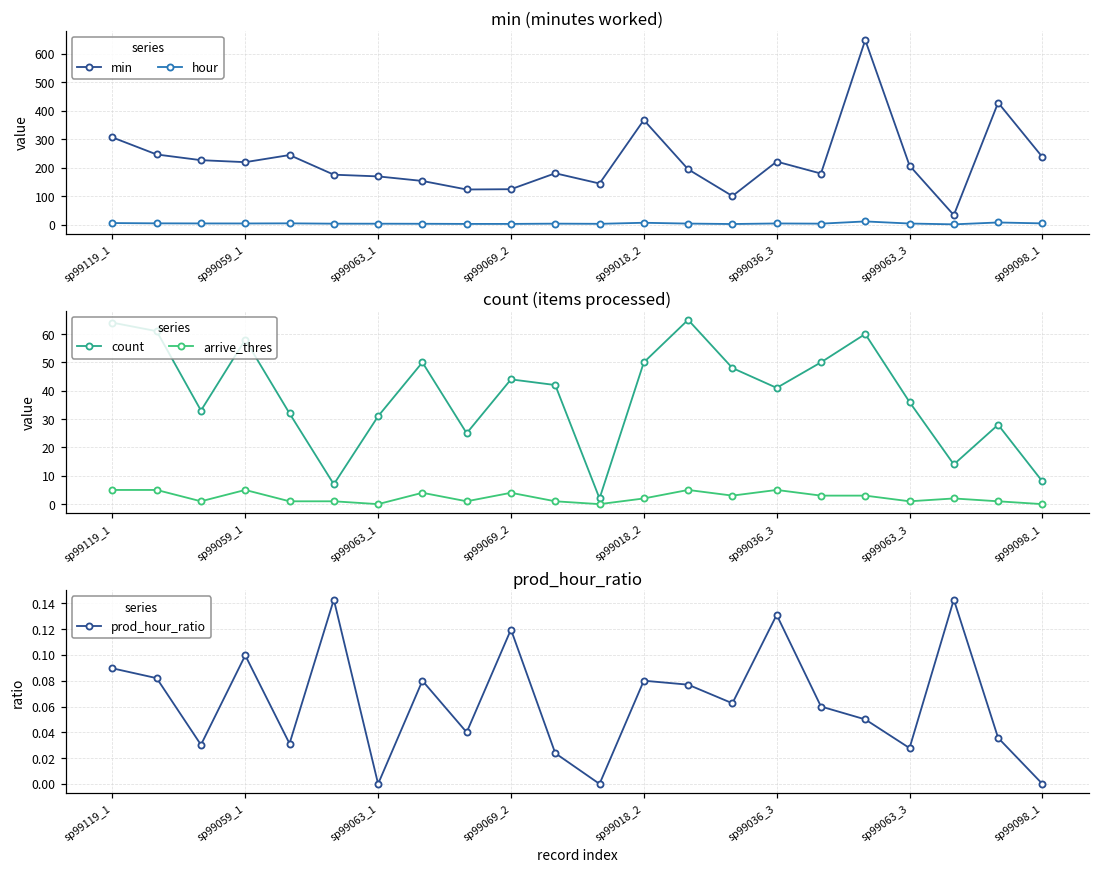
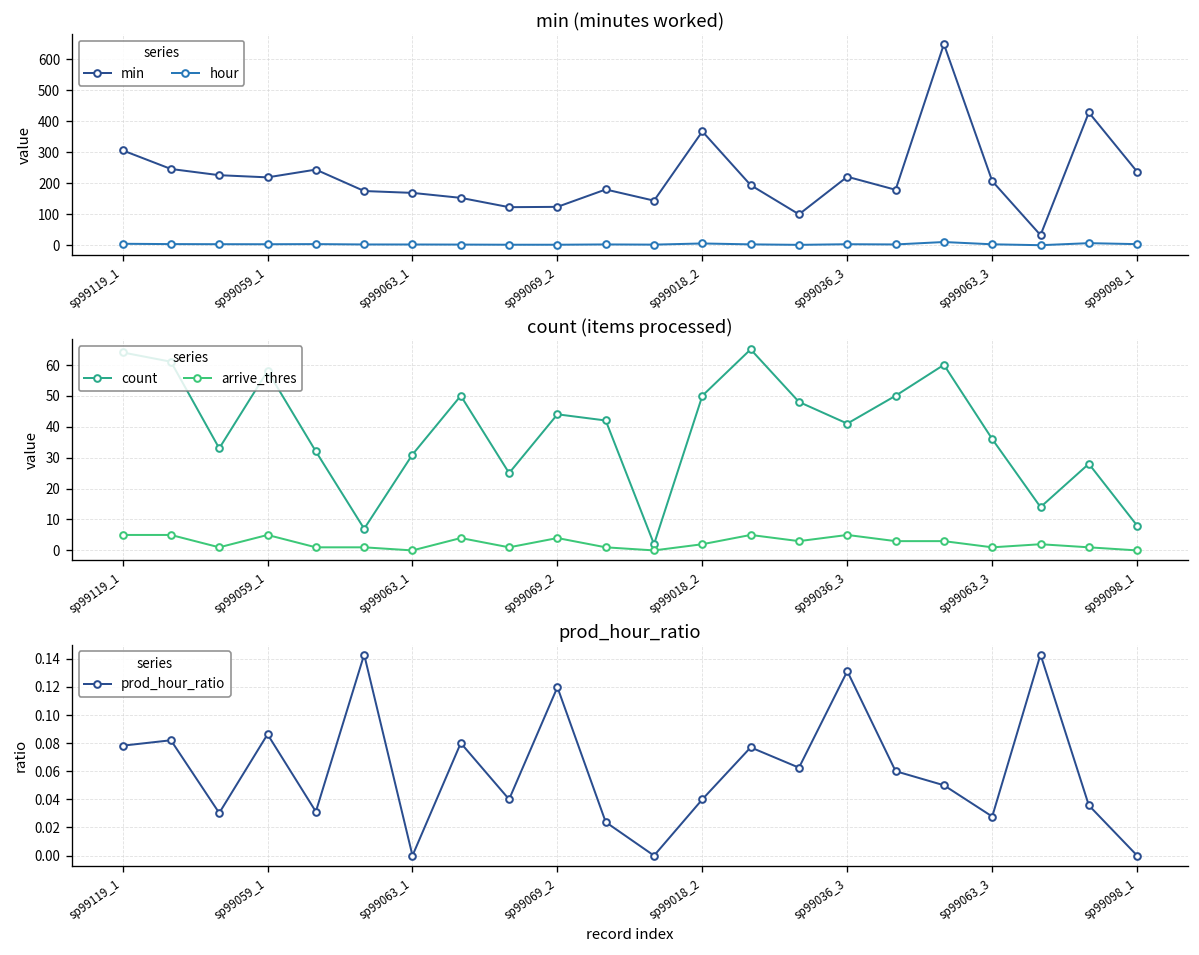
  {
    "prod_hour_ratio": {
-     "sp99119_1": 0.090,
-     "sp99059_1": 0.100,
+     "sp99119_1": 0.078,
+     "sp99059_1": 0.086,
      "sp99063_1": 0.000,
      "sp99069_2": 0.120,
-     "sp99018_2": 0.08,
+     "sp99018_2": 0.04,
      "sp99036_3": 0.131,
      "sp99063_3": 0.028,
      "sp99098_1": 0.000
    }
  }
